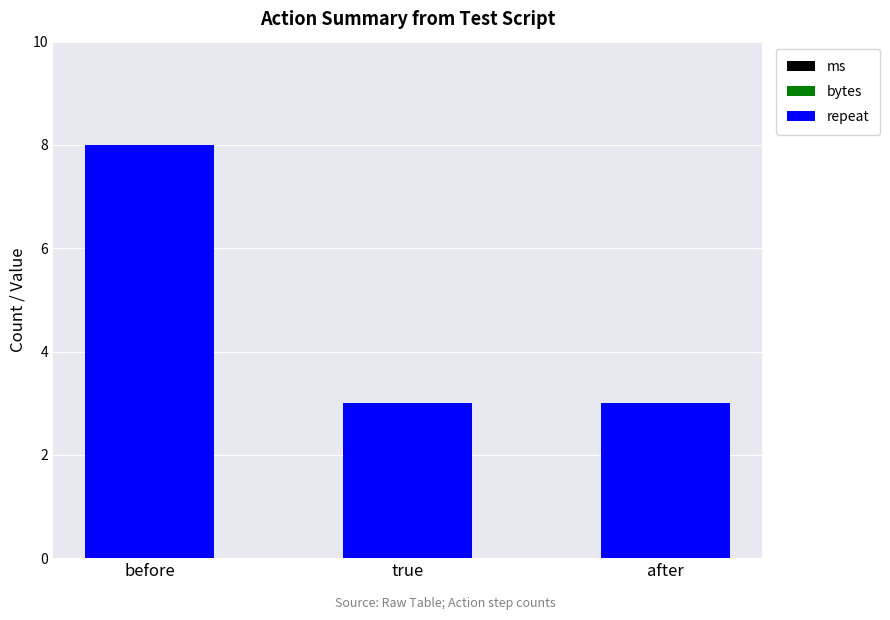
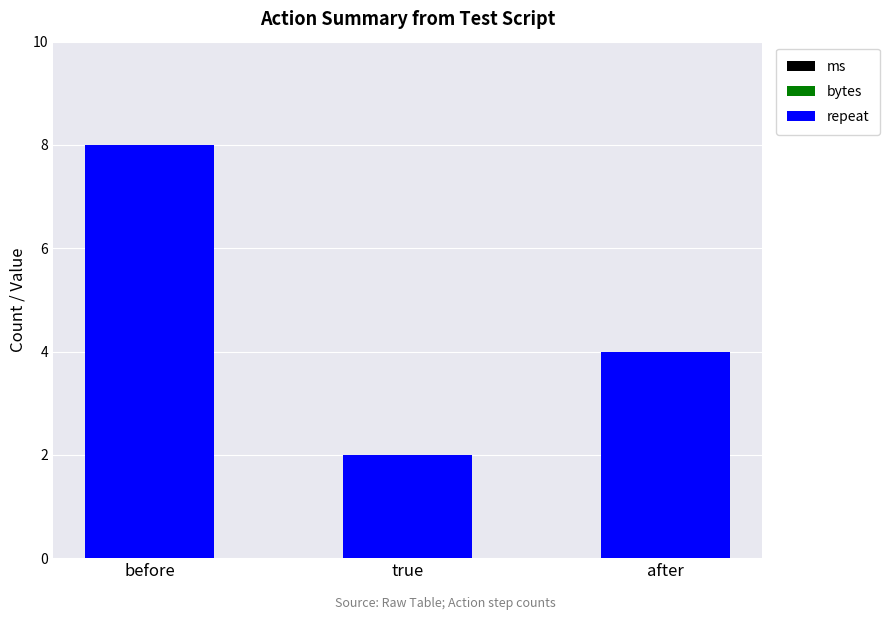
  {
    "bytes": {
      "before": 0,
      "true": 0,
      "after": 0
    },
    "repeat": {
      "before": 8,
-     "true": 3,
-     "after": 3
+     "true": 2,
+     "after": 4
    }
  }
